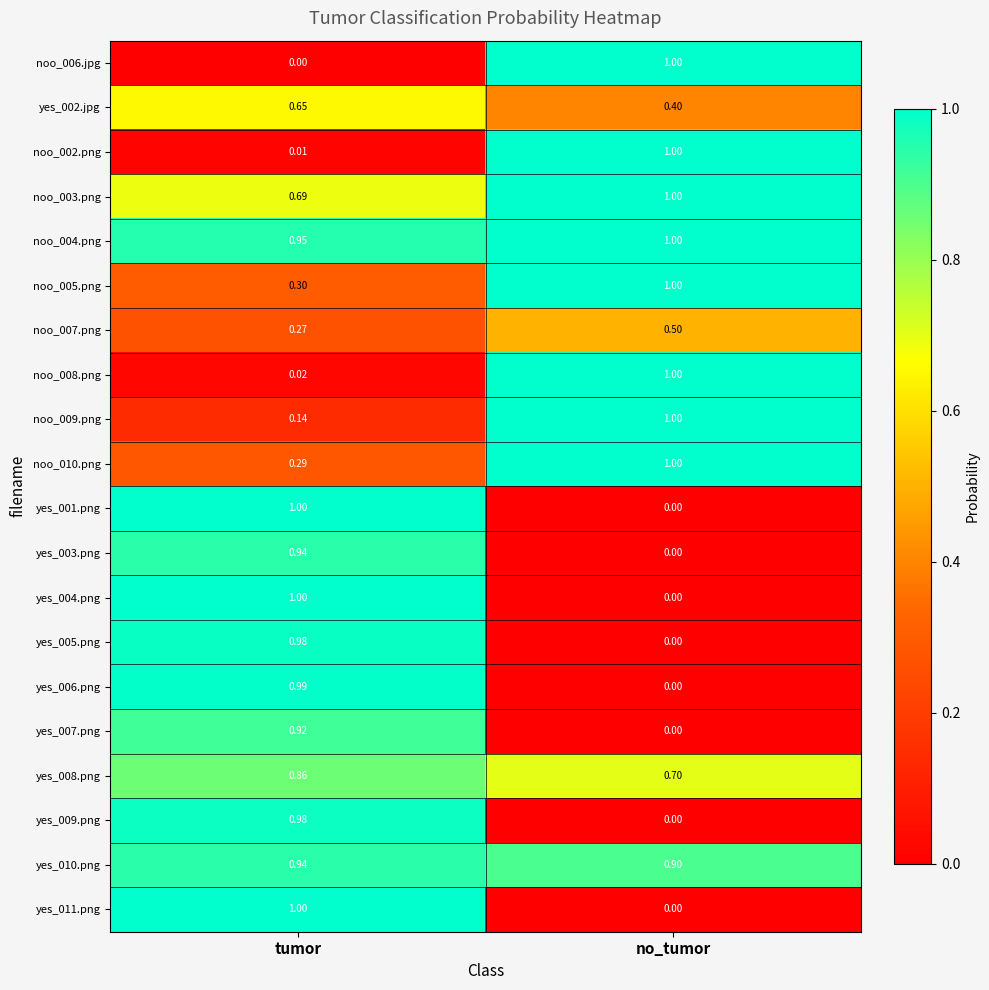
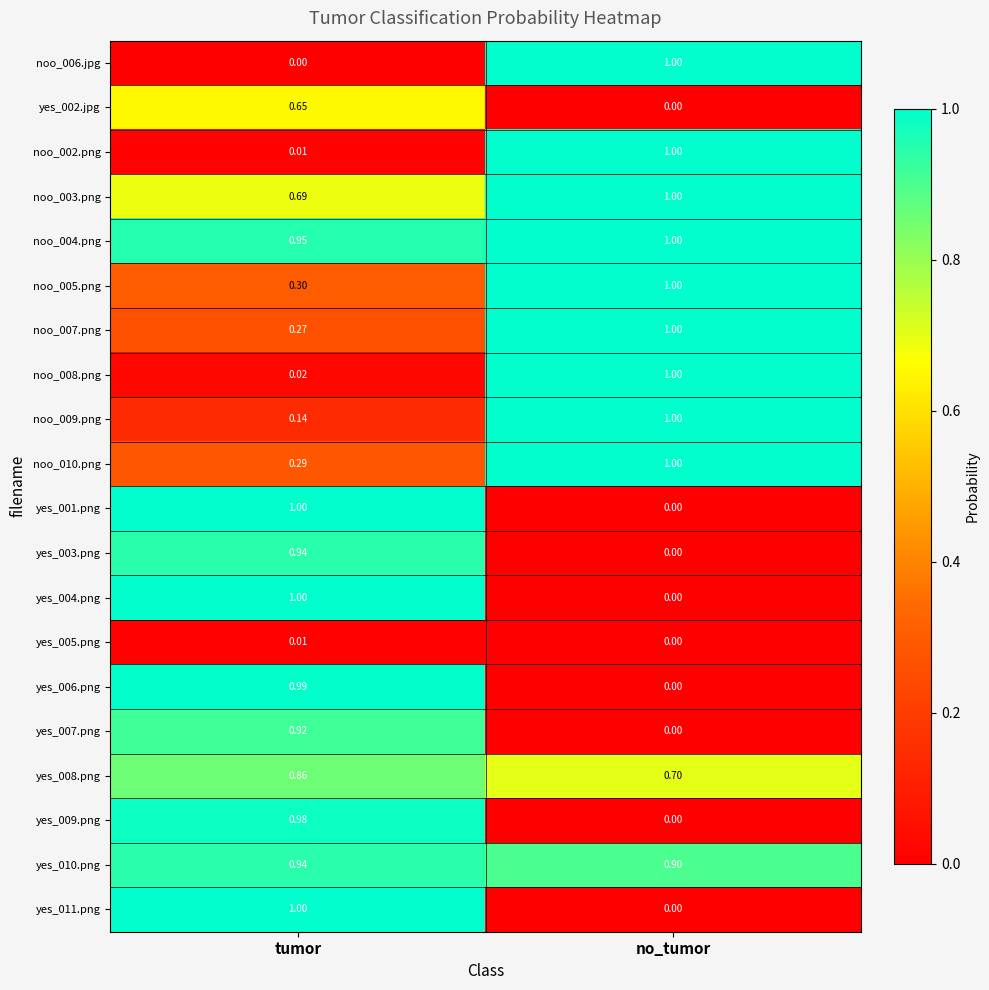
  {
    "noo_006.jpg": {
      "tumor": 0.00,
      "no_tumor": 1.00
    },
    "yes_002.jpg": {
      "tumor": 0.65,
-     "no_tumor": 0.40
+     "no_tumor": 0.00
    },
    "noo_002.png": {
      "tumor": 0.01,
      "no_tumor": 1.00
    },
    "noo_003.png": {
      "tumor": 0.69,
      "no_tumor": 1.00
    },
    "noo_004.png": {
      "tumor": 0.95,
      "no_tumor": 1.00
    },
    "noo_005.png": {
      "tumor": 0.30,
      "no_tumor": 1.00
    },
    "noo_007.png": {
      "tumor": 0.27,
-     "no_tumor": 0.50
+     "no_tumor": 1.00
    },
    "noo_008.png": {
      "tumor": 0.02,
      "no_tumor": 1.00
    },
    "noo_009.png": {
      "tumor": 0.14,
      "no_tumor": 1.00
    },
    "noo_010.png": {
      "tumor": 0.29,
      "no_tumor": 1.00
    },
    "yes_001.png": {
      "tumor": 1.00,
      "no_tumor": 0.00
    },
    "yes_003.png": {
      "tumor": 0.94,
      "no_tumor": 0.00
    },
    "yes_004.png": {
      "tumor": 1.00,
      "no_tumor": 0.00
    },
    "yes_005.png": {
-     "tumor": 0.98,
+     "tumor": 0.01,
      "no_tumor": 0.00
    },
    "yes_006.png": {
      "tumor": 0.99,
      "no_tumor": 0.00
    },
    "yes_007.png": {
      "tumor": 0.92,
      "no_tumor": 0.00
    },
    "yes_008.png": {
      "tumor": 0.86,
      "no_tumor": 0.70
    },
    "yes_009.png": {
      "tumor": 0.98,
      "no_tumor": 0.00
    },
    "yes_010.png": {
      "tumor": 0.94,
      "no_tumor": 0.90
    },
    "yes_011.png": {
      "tumor": 1.00,
      "no_tumor": 0.00
    }
  }
